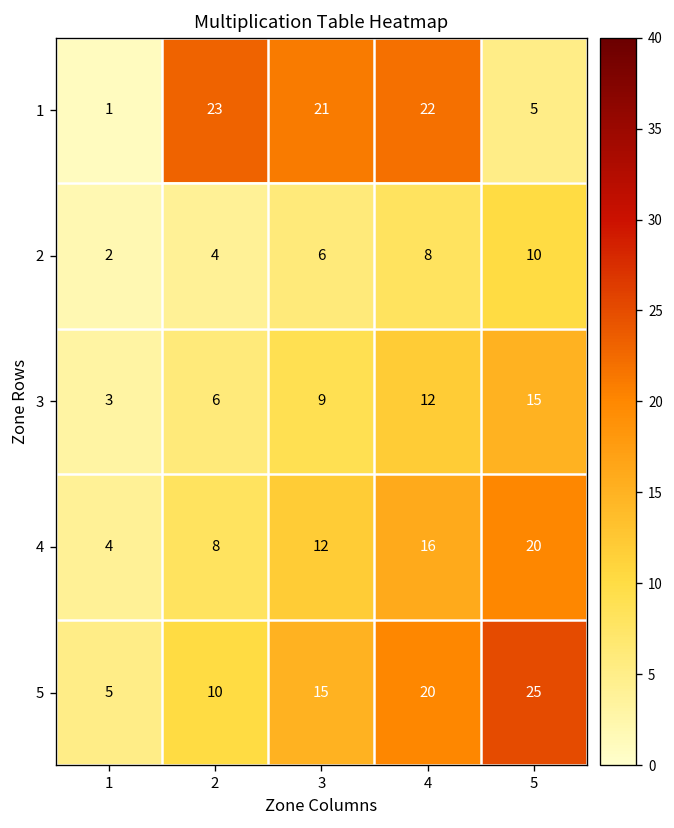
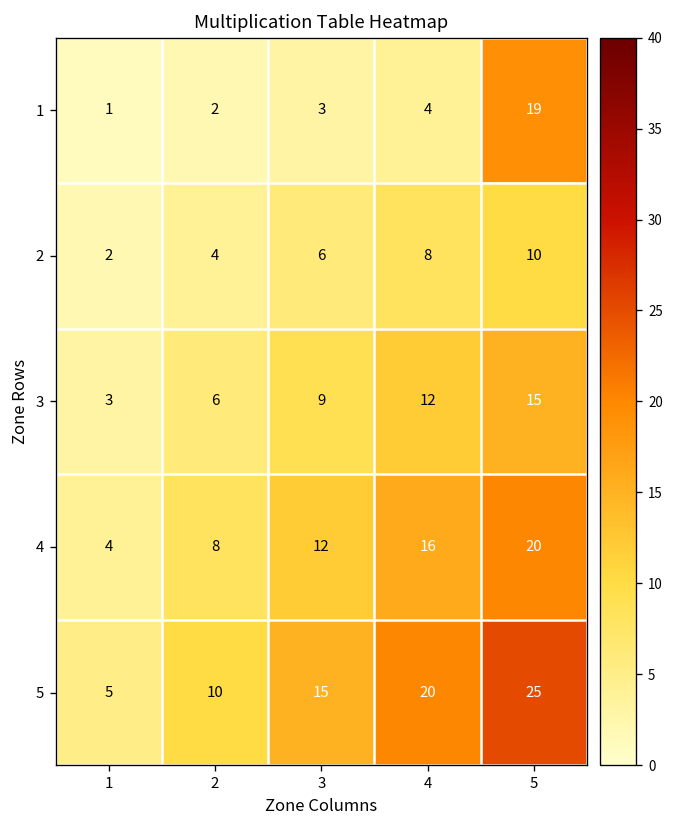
  {
    "1": {
      "1": 1,
-     "2": 23,
-     "3": 21,
-     "4": 22,
-     "5": 5
+     "2": 2,
+     "3": 3,
+     "4": 4,
+     "5": 19
    },
    "2": {
      "1": 2,
      "2": 4,
      "3": 6,
      "4": 8,
      "5": 10
    },
    "3": {
      "1": 3,
      "2": 6,
      "3": 9,
      "4": 12,
      "5": 15
    },
    "4": {
      "1": 4,
      "2": 8,
      "3": 12,
      "4": 16,
      "5": 20
    },
    "5": {
      "1": 5,
      "2": 10,
      "3": 15,
      "4": 20,
      "5": 25
    }
  }
